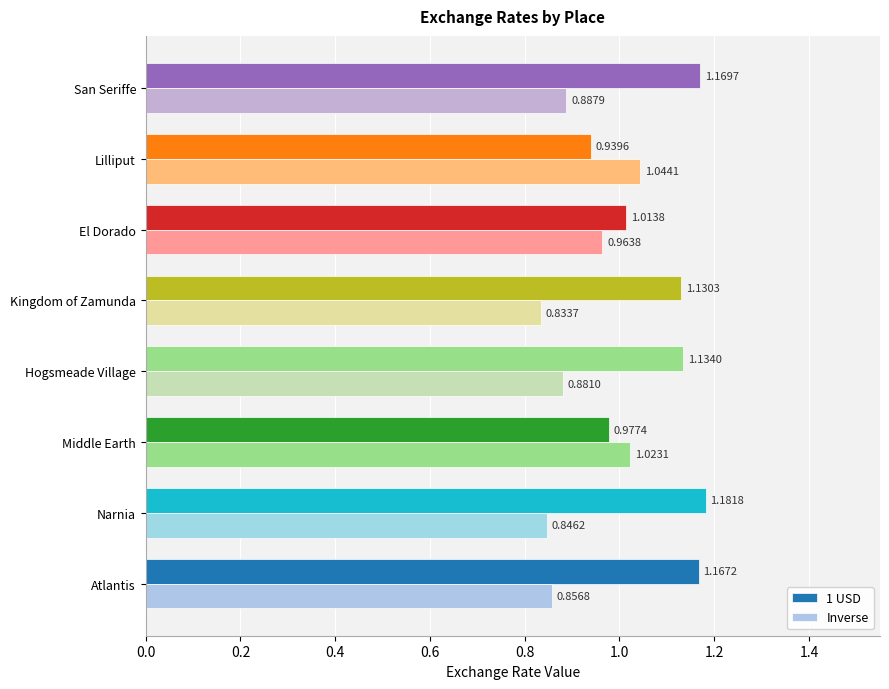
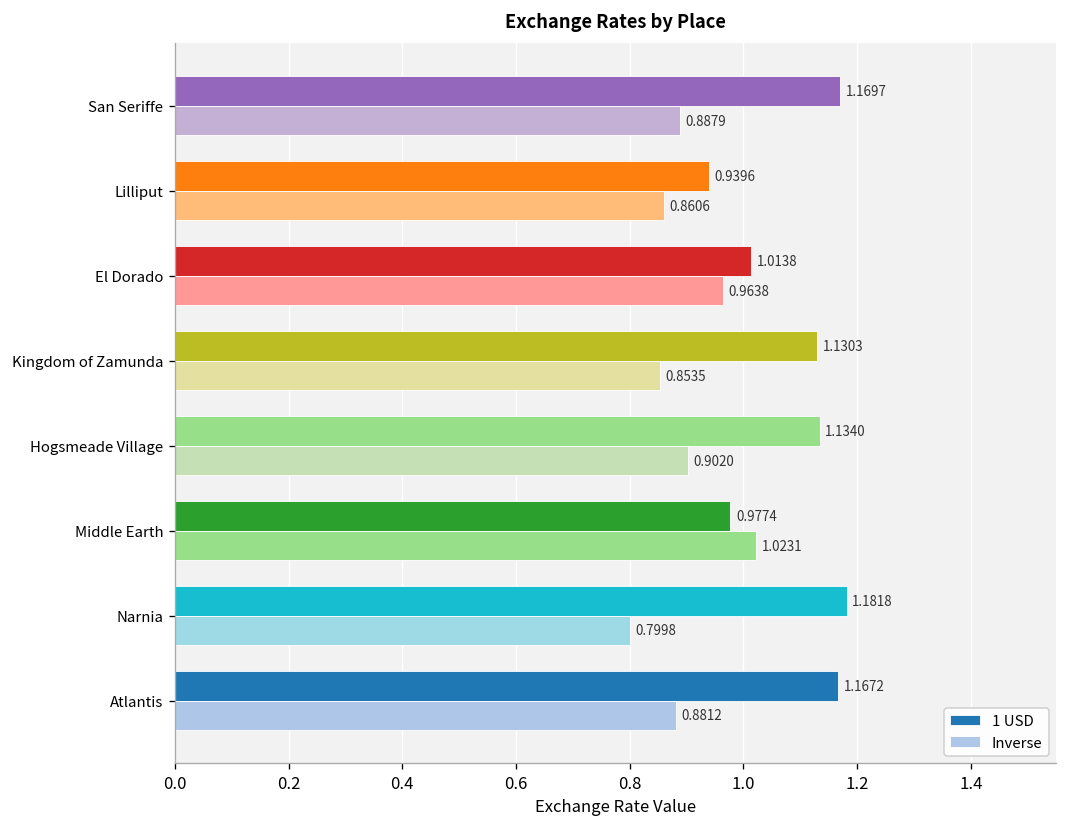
  {
    "1 USD": {
      "San Seriffe": 1.1697,
      "Lilliput": 0.9396,
      "El Dorado": 1.0138,
      "Kingdom of Zamunda": 1.1303,
      "Hogsmeade Village": 1.1340,
      "Middle Earth": 0.9774,
      "Narnia": 1.1818,
      "Atlantis": 1.1672
    },
    "Inverse": {
      "San Seriffe": 0.8879,
-     "Lilliput": 1.0441,
+     "Lilliput": 0.8606,
      "El Dorado": 0.9638,
-     "Kingdom of Zamunda": 0.8337,
-     "Hogsmeade Village": 0.8810,
+     "Kingdom of Zamunda": 0.8535,
+     "Hogsmeade Village": 0.9020,
      "Middle Earth": 1.0231,
-     "Narnia": 0.8462,
-     "Atlantis": 0.8568
+     "Narnia": 0.7998,
+     "Atlantis": 0.8812
    }
  }
